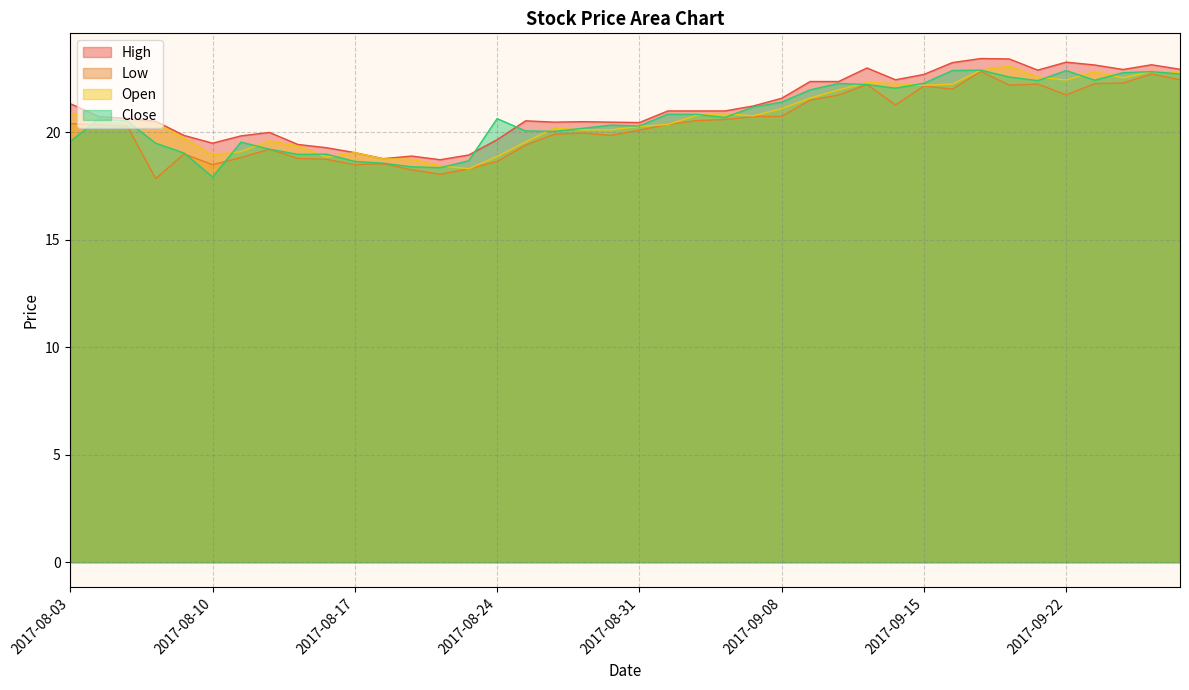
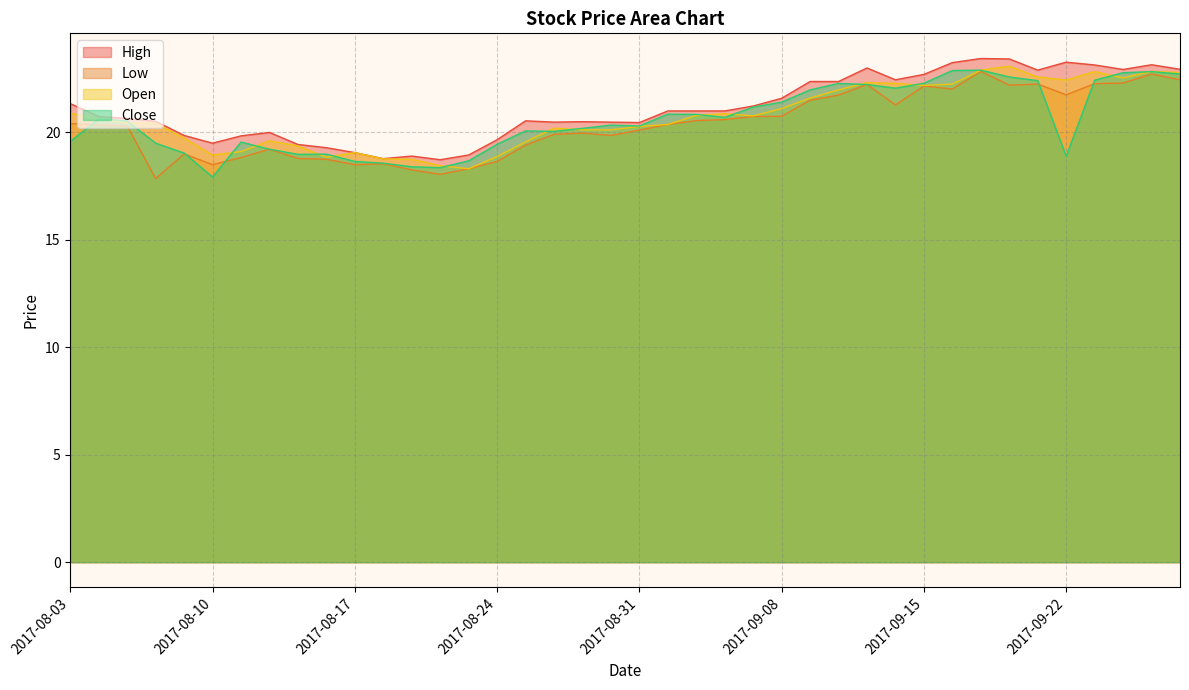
  {
    "Close": {
      "2017-08-03": 19.6,
      "2017-08-10": 17.9,
      "2017-08-17": 18.7,
-     "2017-08-24": 20.6,
+     "2017-08-24": 19.5,
      "2017-09-08": 21.4,
-     "2017-09-22": 22.9
+     "2017-09-22": 18.9
    }
  }
